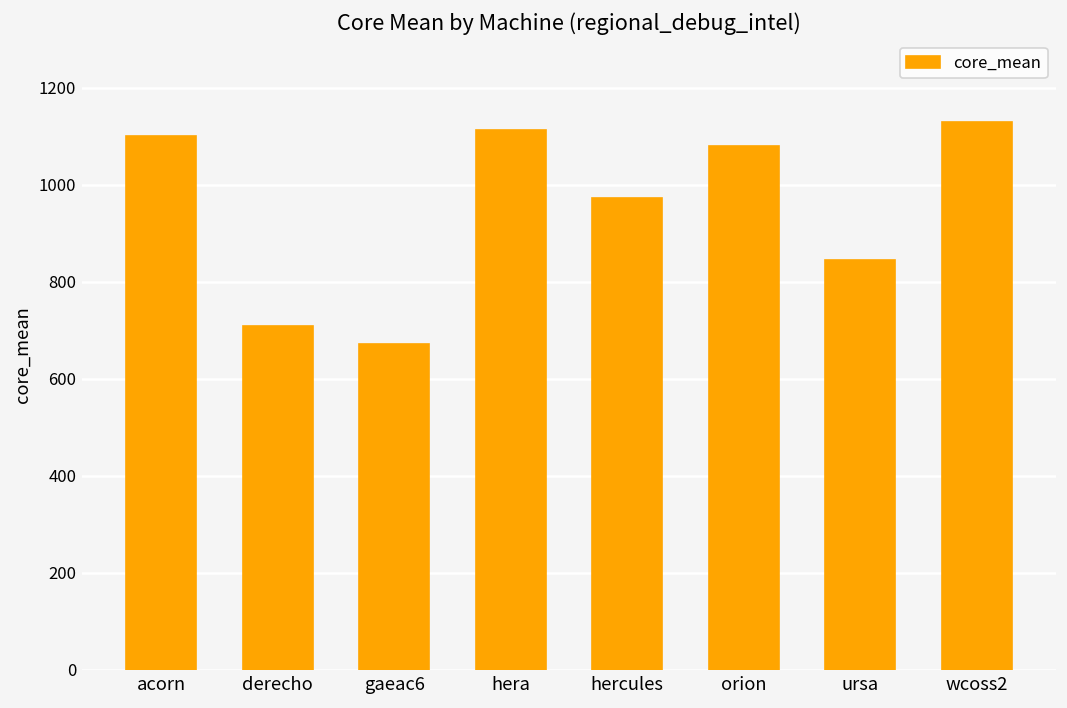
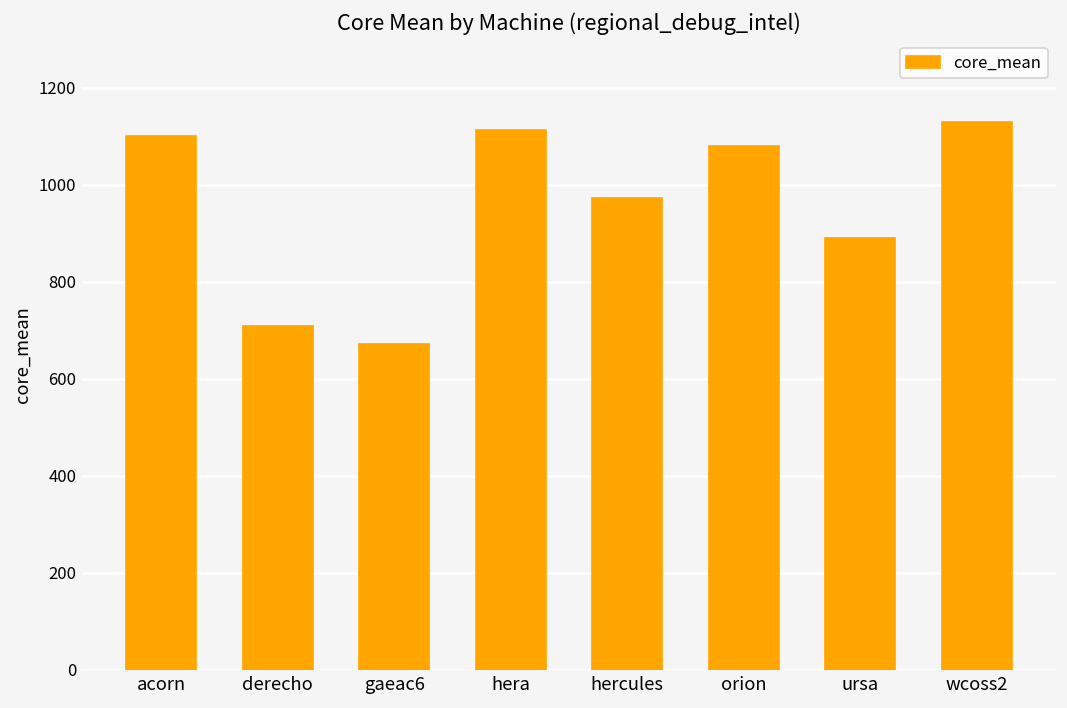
  {
    "acorn": 1100,
    "derecho": 710,
    "gaeac6": 670,
    "hera": 1110,
    "hercules": 970,
    "orion": 1080,
-   "ursa": 840,
+   "ursa": 890,
    "wcoss2": 1130
  }
